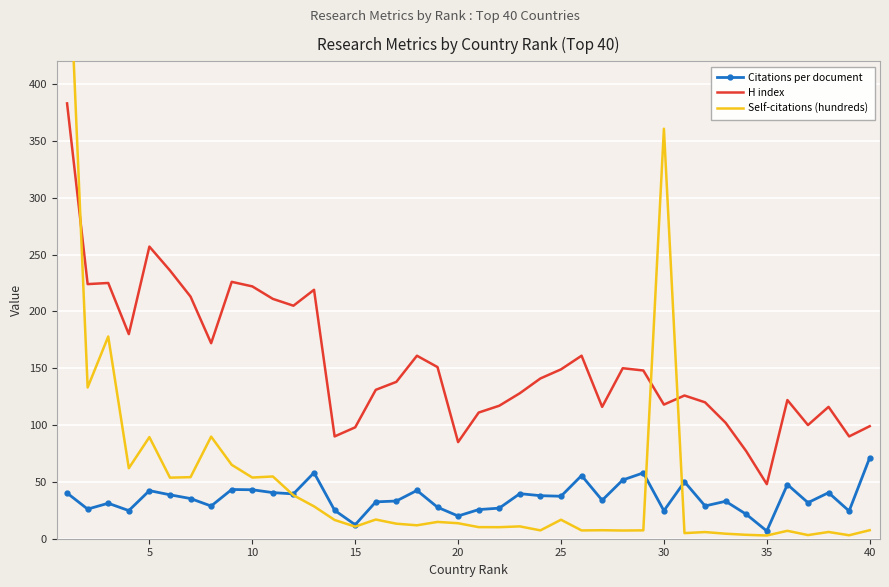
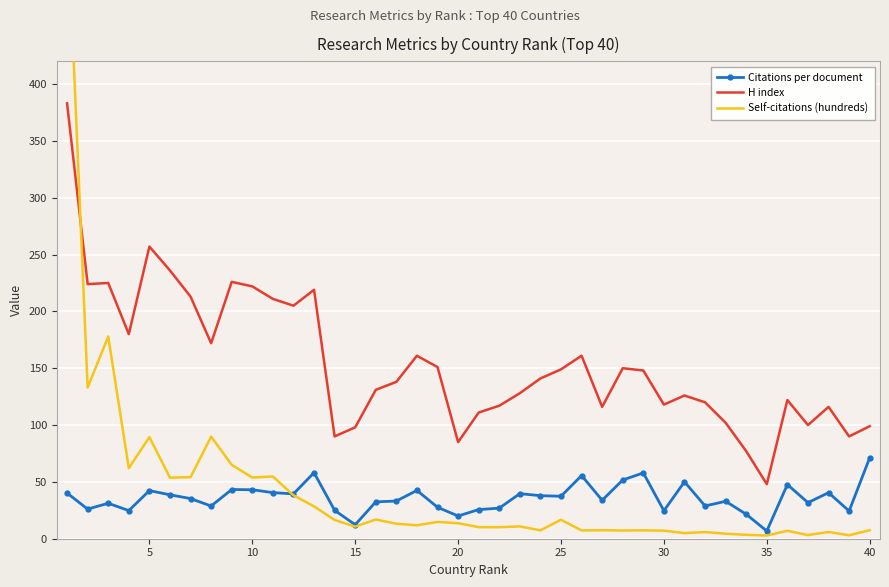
  {
    "Citations per document": {
      "5": 42,
      "10": 43,
      "20": 20,
      "25": 37,
      "30": 25,
      "35": 7,
      "40": 71
    },
    "H index": {
      "5": 257,
      "10": 222,
      "15": 98,
      "20": 85,
      "25": 149,
      "30": 118,
      "35": 48,
      "40": 99
    },
    "Self-citations (hundreds)": {
      "5": 89,
      "10": 54,
      "20": 14,
      "25": 17,
-     "30": 361,
+     "30": 7,
      "35": 3,
      "40": 7
    }
  }
